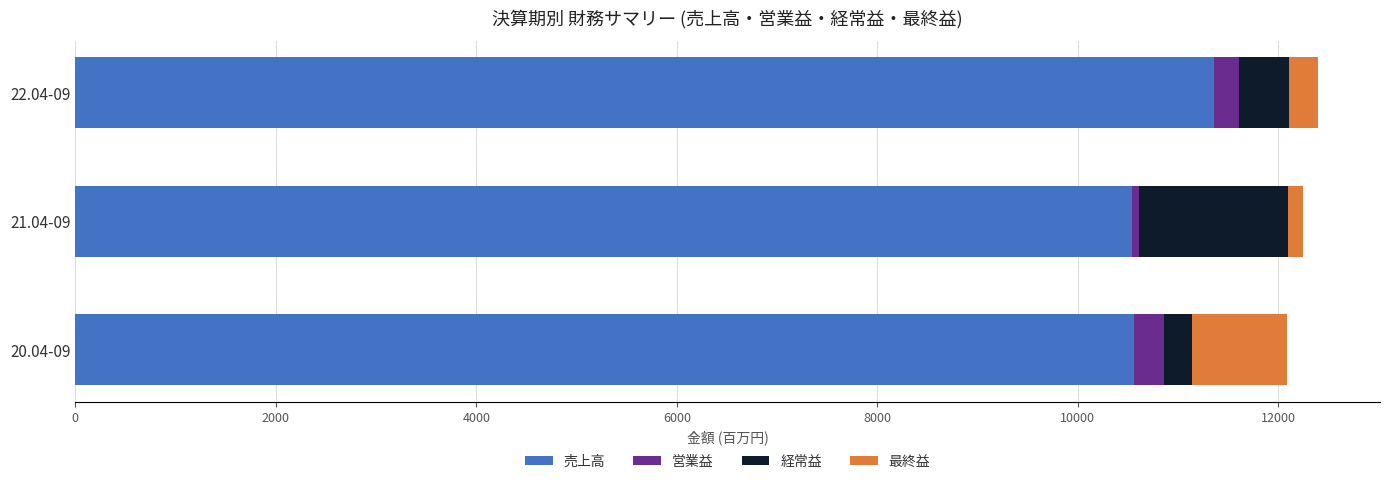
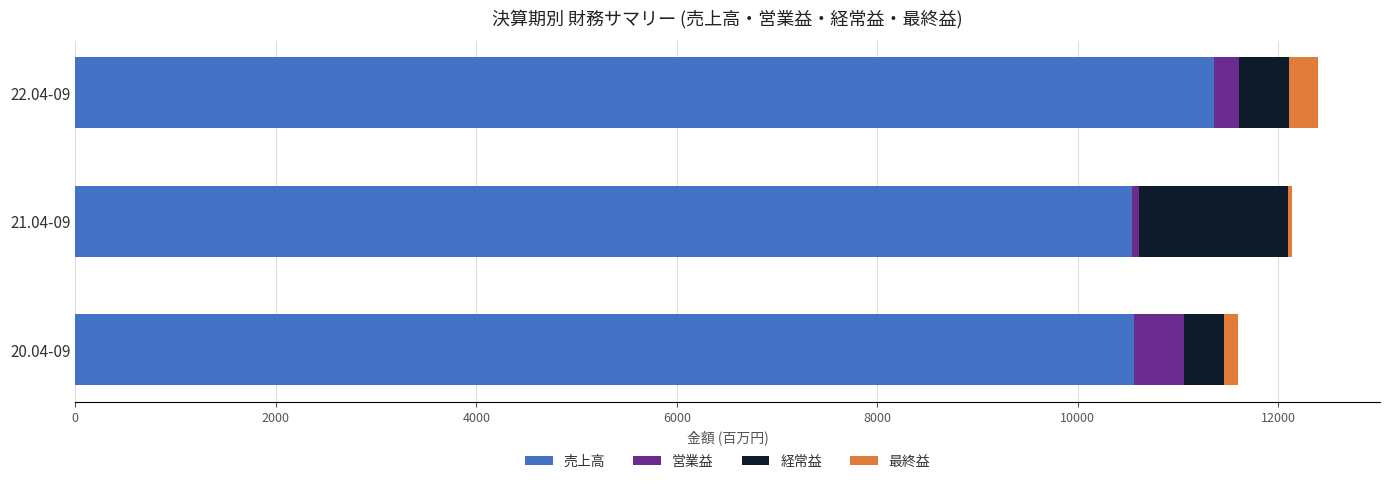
  {
    "売上高": {
      "22.04-09": 11360,
      "21.04-09": 10550,
      "20.04-09": 10560
    },
    "営業益": {
      "22.04-09": 250,
      "21.04-09": 70,
-     "20.04-09": 300
+     "20.04-09": 500
    },
    "経常益": {
      "22.04-09": 500,
      "21.04-09": 1480,
-     "20.04-09": 280
+     "20.04-09": 390
    },
    "最終益": {
      "22.04-09": 280,
-     "21.04-09": 150,
-     "20.04-09": 950
+     "21.04-09": 40,
+     "20.04-09": 140
    }
  }
